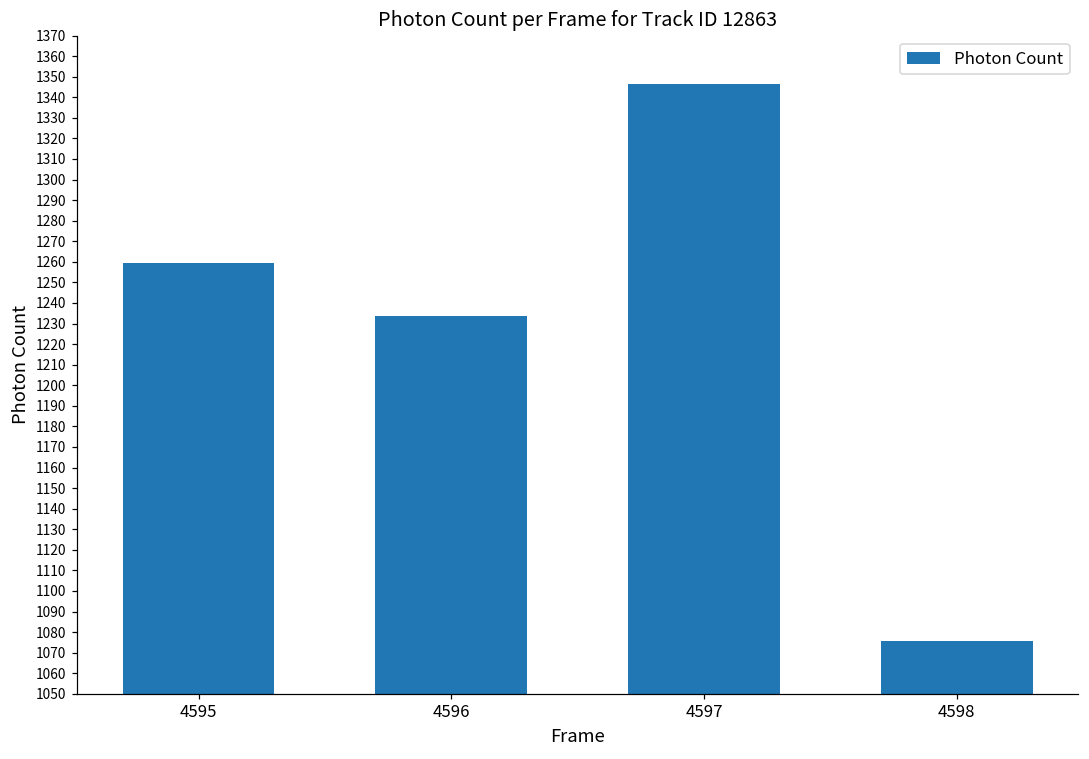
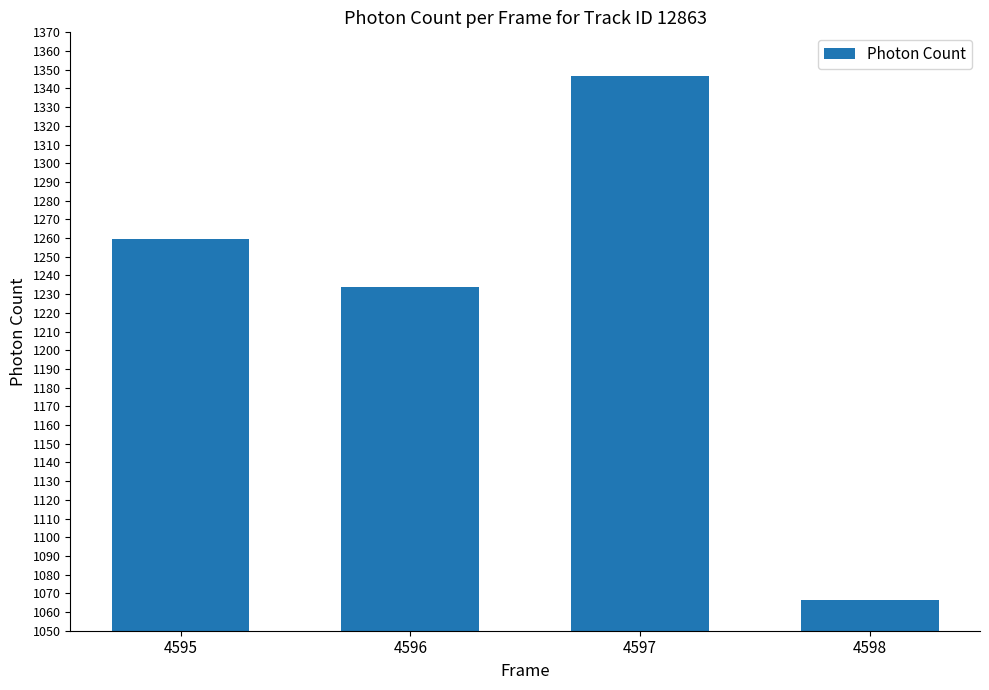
  {
    "4595": 1259,
    "4596": 1234,
    "4597": 1347,
-   "4598": 1076
+   "4598": 1066
  }
